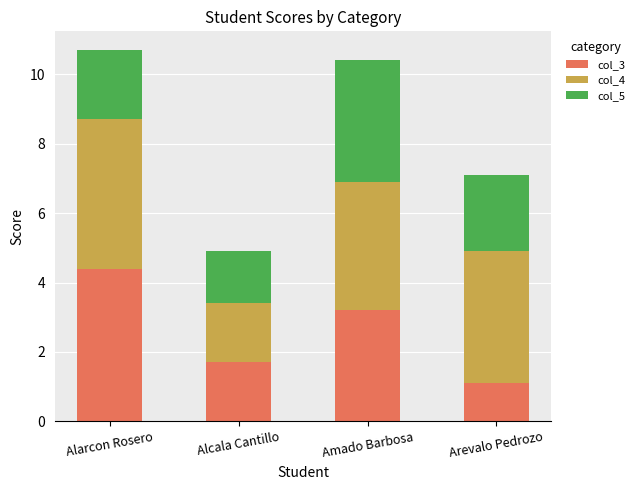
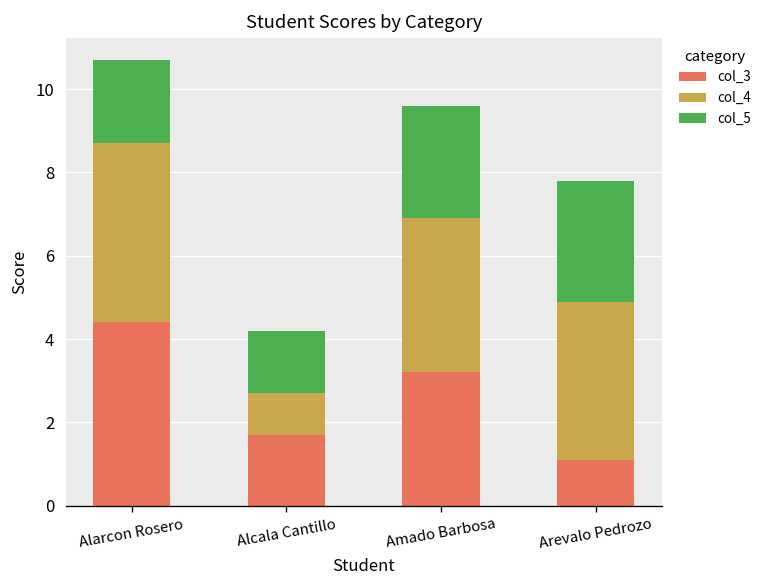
  {
    "col_3": {
      "Alarcon Rosero": 4.4,
      "Alcala Cantillo": 1.7,
      "Amado Barbosa": 3.2,
      "Arevalo Pedrozo": 1.1
    },
    "col_4": {
      "Alarcon Rosero": 4.3,
-     "Alcala Cantillo": 1.7,
+     "Alcala Cantillo": 1.0,
      "Amado Barbosa": 3.7,
      "Arevalo Pedrozo": 3.8
    },
    "col_5": {
      "Alarcon Rosero": 2.0,
      "Alcala Cantillo": 1.5,
-     "Amado Barbosa": 3.5,
-     "Arevalo Pedrozo": 2.2
+     "Amado Barbosa": 2.7,
+     "Arevalo Pedrozo": 2.9
    }
  }
